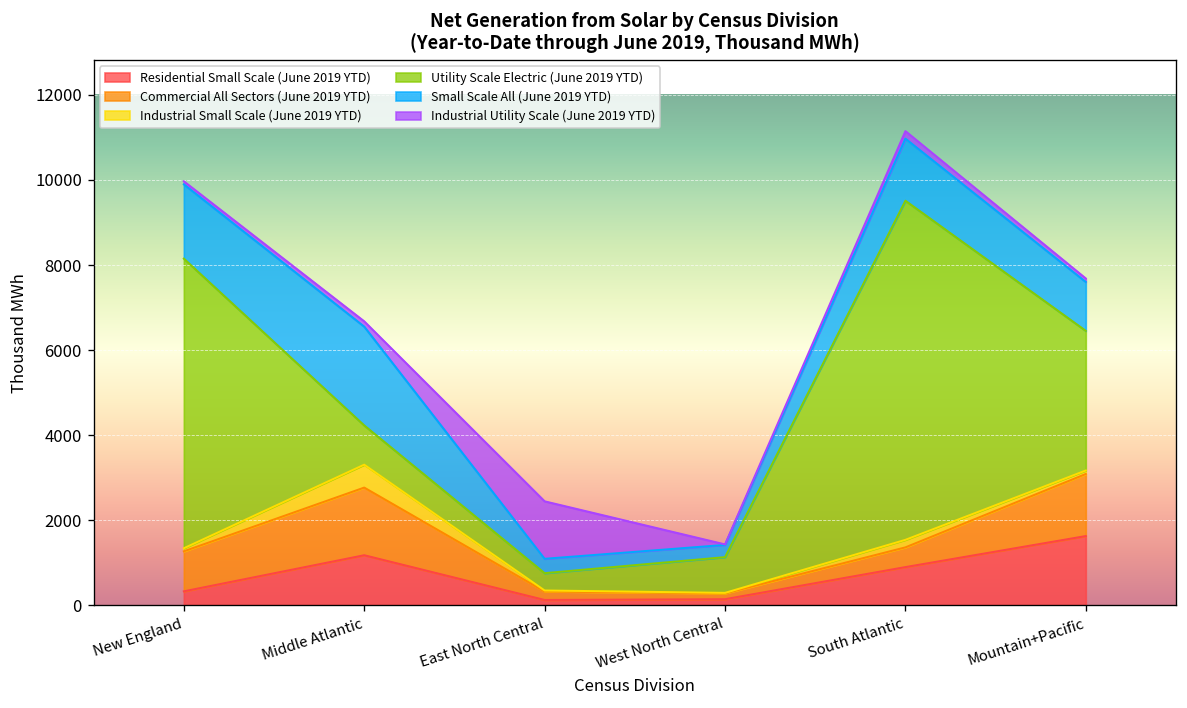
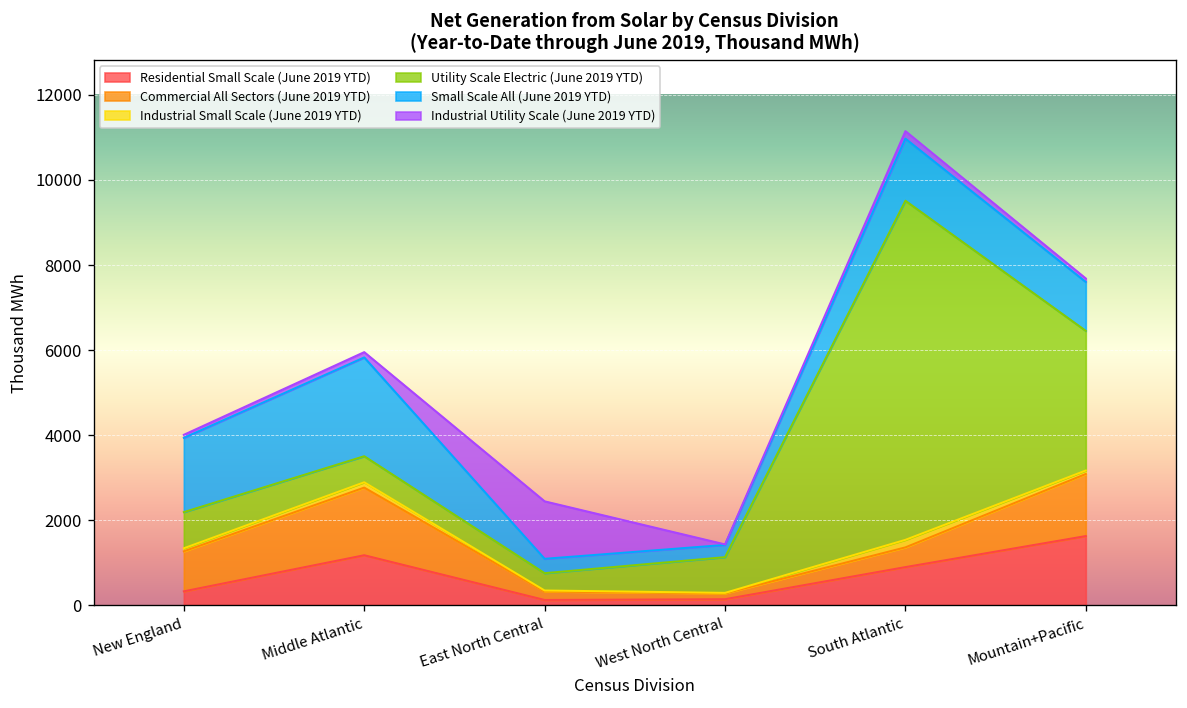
  {
    "Residential Small Scale (June 2019 YTD)": {
      "New England": 300,
      "Middle Atlantic": 1200,
      "East North Central": 100,
      "West North Central": 100,
      "South Atlantic": 900,
      "Mountain+Pacific": 1600
    },
    "Commercial All Sectors (June 2019 YTD)": {
      "Middle Atlantic": 1600,
      "South Atlantic": 500,
      "Mountain+Pacific": 1500
    },
    "Industrial Small Scale (June 2019 YTD)": {
-     "Middle Atlantic": 500,
+     "Middle Atlantic": 100,
      "South Atlantic": 200,
      "Mountain+Pacific": 100
    },
    "Utility Scale Electric (June 2019 YTD)": {
-     "New England": 6800,
-     "Middle Atlantic": 900,
+     "New England": 900,
+     "Middle Atlantic": 600,
      "East North Central": 400,
      "West North Central": 800,
      "South Atlantic": 8000,
      "Mountain+Pacific": 3300
    },
    "Small Scale All (June 2019 YTD)": {
      "Middle Atlantic": 2300,
      "East North Central": 300,
      "South Atlantic": 1500,
      "Mountain+Pacific": 1200
    },
    "Industrial Utility Scale (June 2019 YTD)": {
      "Middle Atlantic": 100,
      "East North Central": 1400,
      "South Atlantic": 200,
      "Mountain+Pacific": 100
    }
  }
